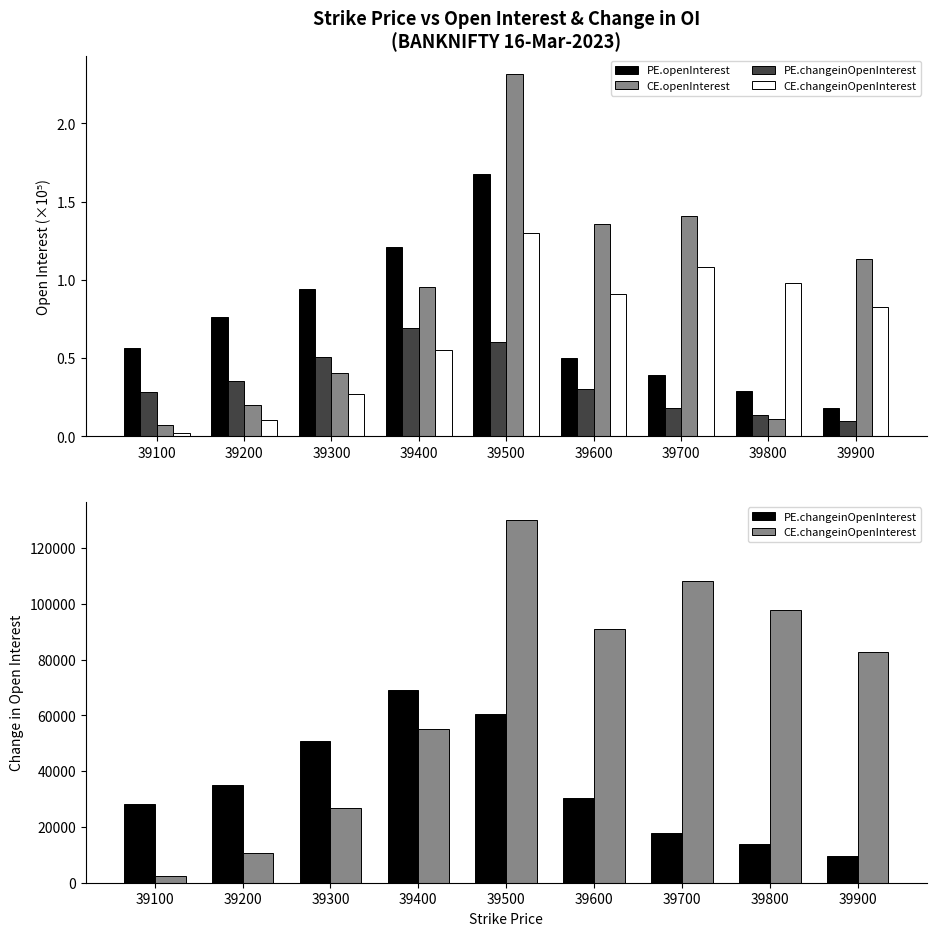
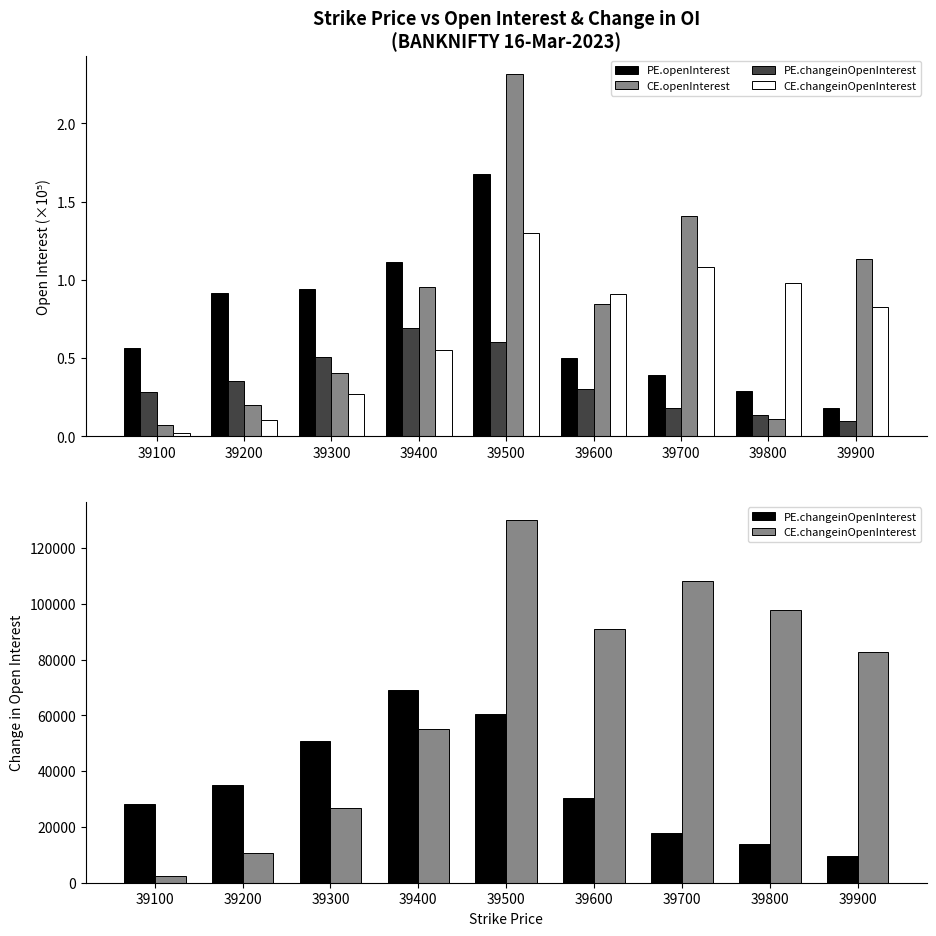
  {
    "Strike Price vs Open Interest & Change in OI (BANKNIFTY 16-Mar-2023)": {
      "PE.openInterest": {
        "39100": 0.56,
-       "39200": 0.76,
+       "39200": 0.92,
        "39300": 0.94,
-       "39400": 1.21,
+       "39400": 1.11,
        "39500": 1.68,
        "39600": 0.50,
        "39700": 0.39,
        "39800": 0.29,
        "39900": 0.18
      },
      "CE.openInterest": {
        "39100": 0.07,
        "39200": 0.20,
        "39300": 0.41,
        "39400": 0.95,
        "39500": 2.32,
-       "39600": 1.36,
+       "39600": 0.85,
        "39700": 1.41,
        "39800": 0.11,
        "39900": 1.13
      }
    }
  }
